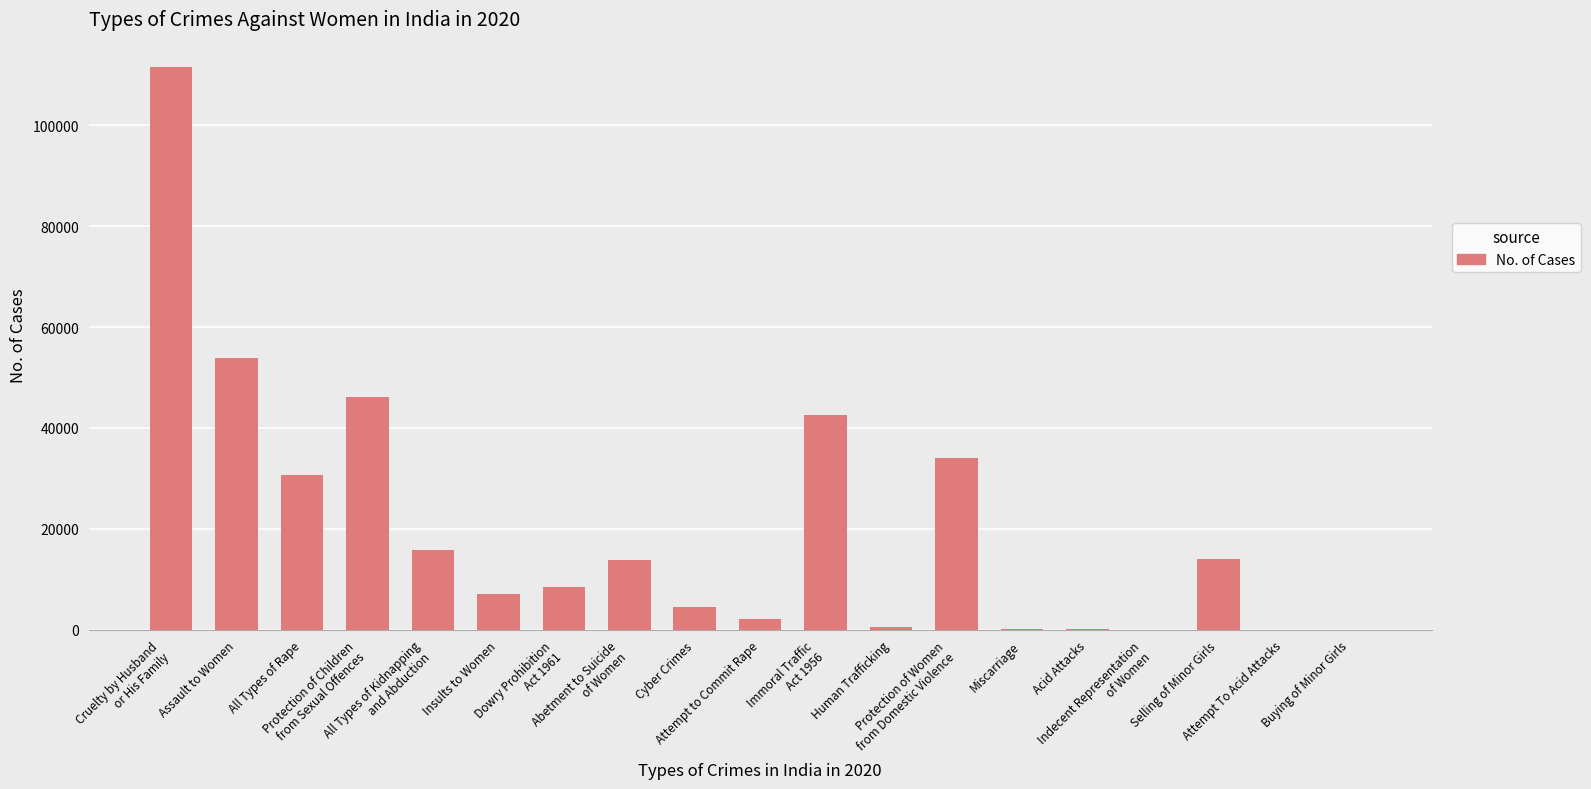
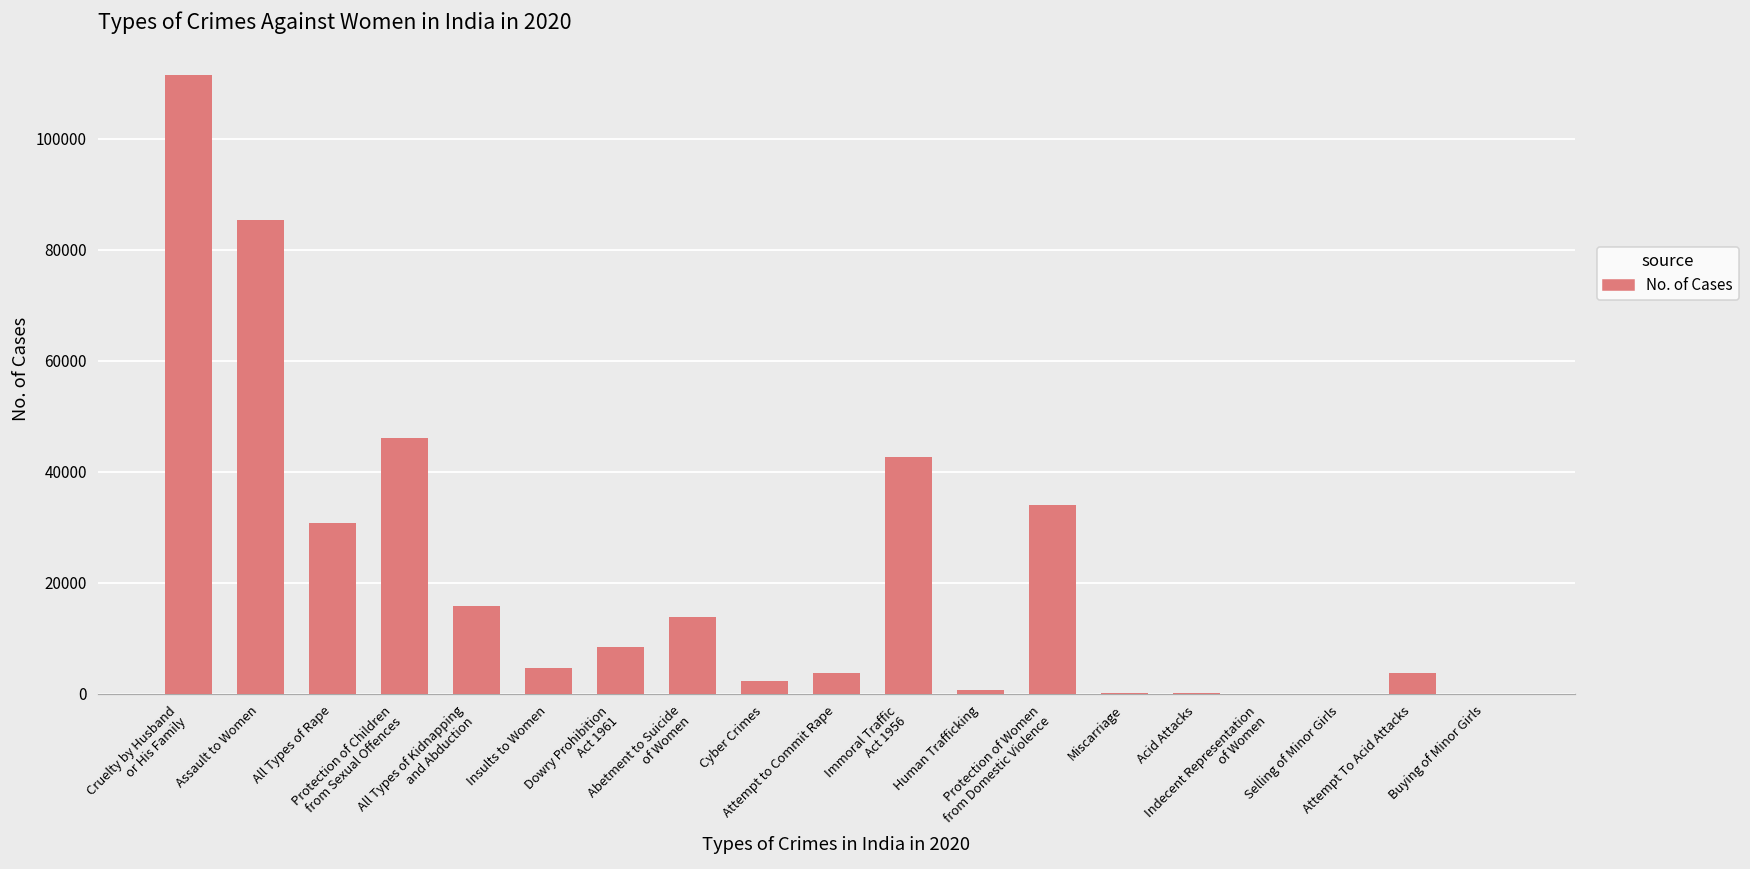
  {
    "Cruelty by Husband or His Family": 112000,
-   "Assault to Women": 54000,
+   "Assault to Women": 85000,
    "All Types of Rape": 31000,
    "Protection of Children from Sexual Offences": 46000,
    "All Types of Kidnapping and Abduction": 16000,
-   "Insults to Women": 7000,
+   "Insults to Women": 5000,
    "Dowry Prohibition Act 1961": 8000,
    "Abetment to Suicide of Women": 14000,
-   "Cyber Crimes": 4000,
-   "Attempt to Commit Rape": 2000,
+   "Cyber Crimes": 2000,
+   "Attempt to Commit Rape": 4000,
    "Immoral Traffic Act 1956": 43000,
    "Human Trafficking": 1000,
    "Protection of Women from Domestic Violence": 34000,
-   "Selling of Minor Girls": 14000,
-   "Attempt To Acid Attacks": 0
+   "Selling of Minor Girls": 0,
+   "Attempt To Acid Attacks": 4000
  }
